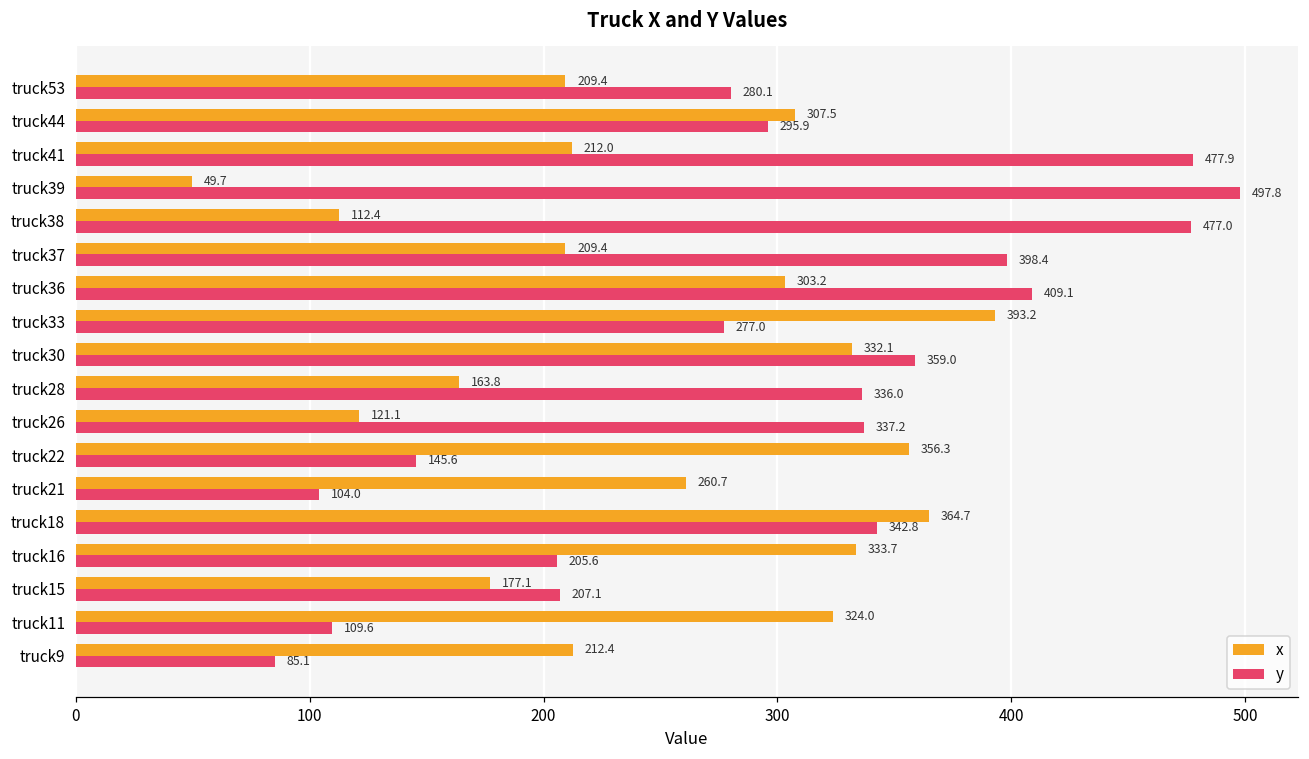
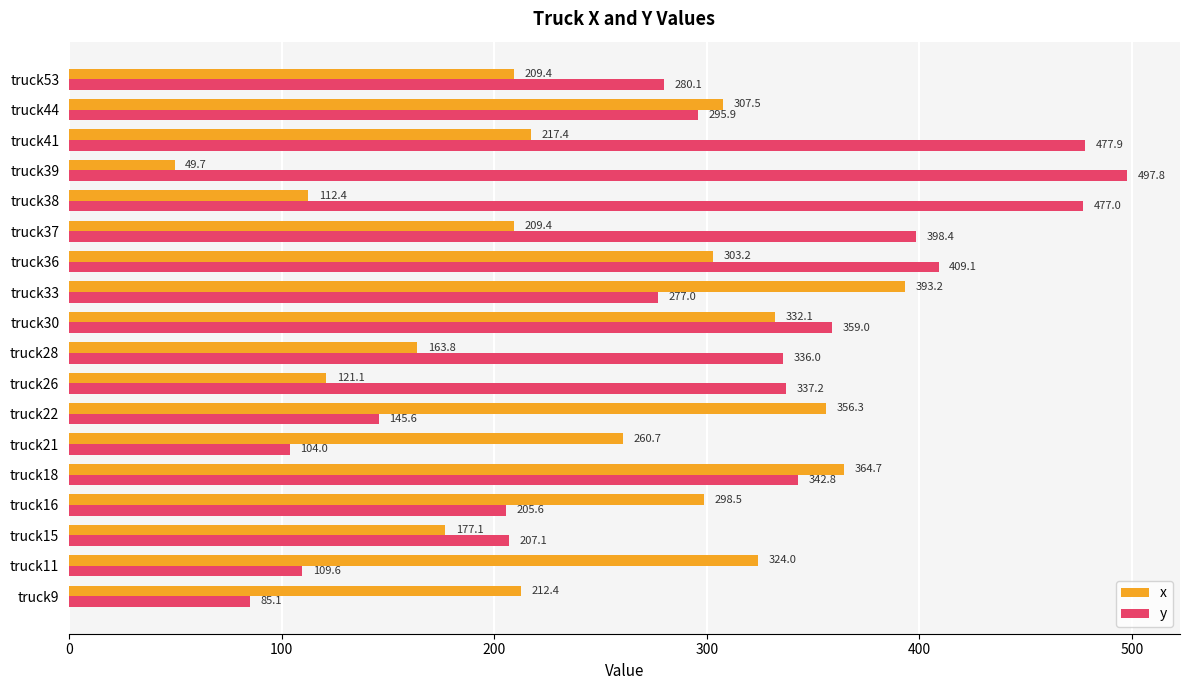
  {
    "x": {
      "truck53": 209.4,
      "truck44": 307.5,
-     "truck41": 212.0,
+     "truck41": 217.4,
      "truck39": 49.7,
      "truck38": 112.4,
      "truck37": 209.4,
      "truck36": 303.2,
      "truck33": 393.2,
      "truck30": 332.1,
      "truck28": 163.8,
      "truck26": 121.1,
      "truck22": 356.3,
      "truck21": 260.7,
      "truck18": 364.7,
-     "truck16": 333.7,
+     "truck16": 298.5,
      "truck15": 177.1,
      "truck11": 324.0,
      "truck9": 212.4
    },
    "y": {
      "truck53": 280.1,
      "truck44": 295.9,
      "truck41": 477.9,
      "truck39": 497.8,
      "truck38": 477.0,
      "truck37": 398.4,
      "truck36": 409.1,
      "truck33": 277.0,
      "truck30": 359.0,
      "truck28": 336.0,
      "truck26": 337.2,
      "truck22": 145.6,
      "truck21": 104.0,
      "truck18": 342.8,
      "truck16": 205.6,
      "truck15": 207.1,
      "truck11": 109.6,
      "truck9": 85.1
    }
  }
